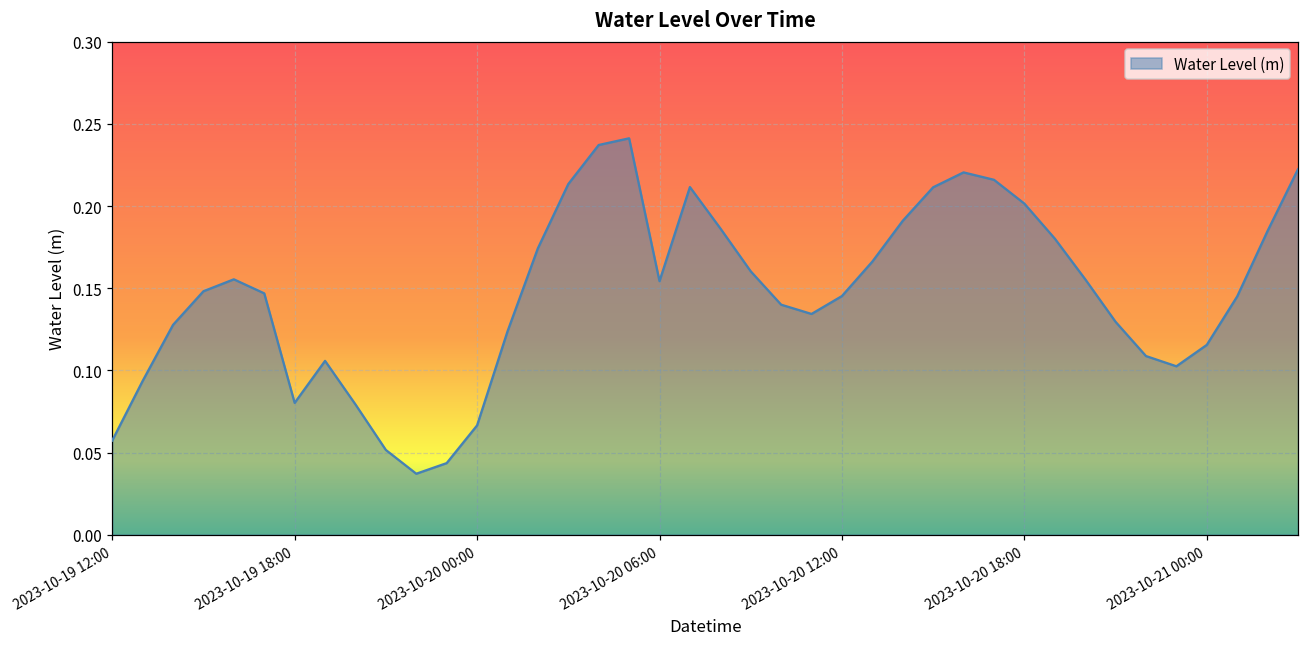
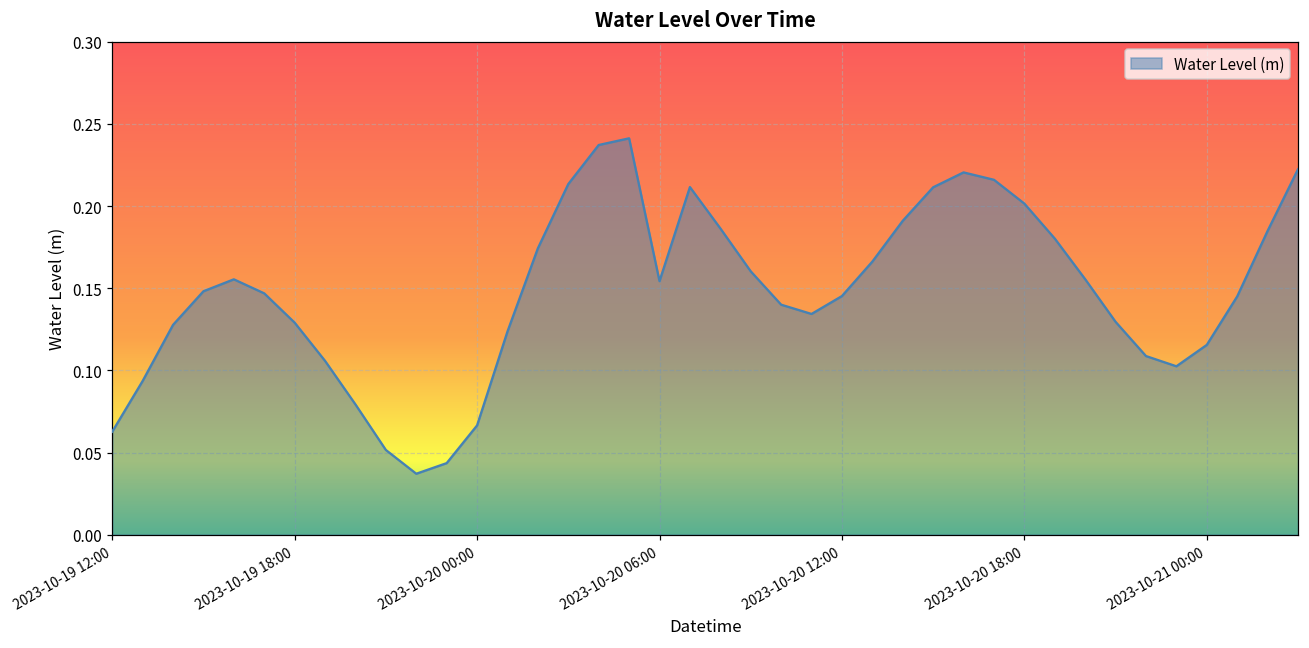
  {
-   "2023-10-19 12:00": 0.057,
-   "2023-10-19 18:00": 0.080,
+   "2023-10-19 12:00": 0.063,
+   "2023-10-19 18:00": 0.129,
    "2023-10-20 00:00": 0.067,
    "2023-10-20 06:00": 0.154,
    "2023-10-20 12:00": 0.145,
    "2023-10-20 18:00": 0.202,
    "2023-10-21 00:00": 0.116
  }
